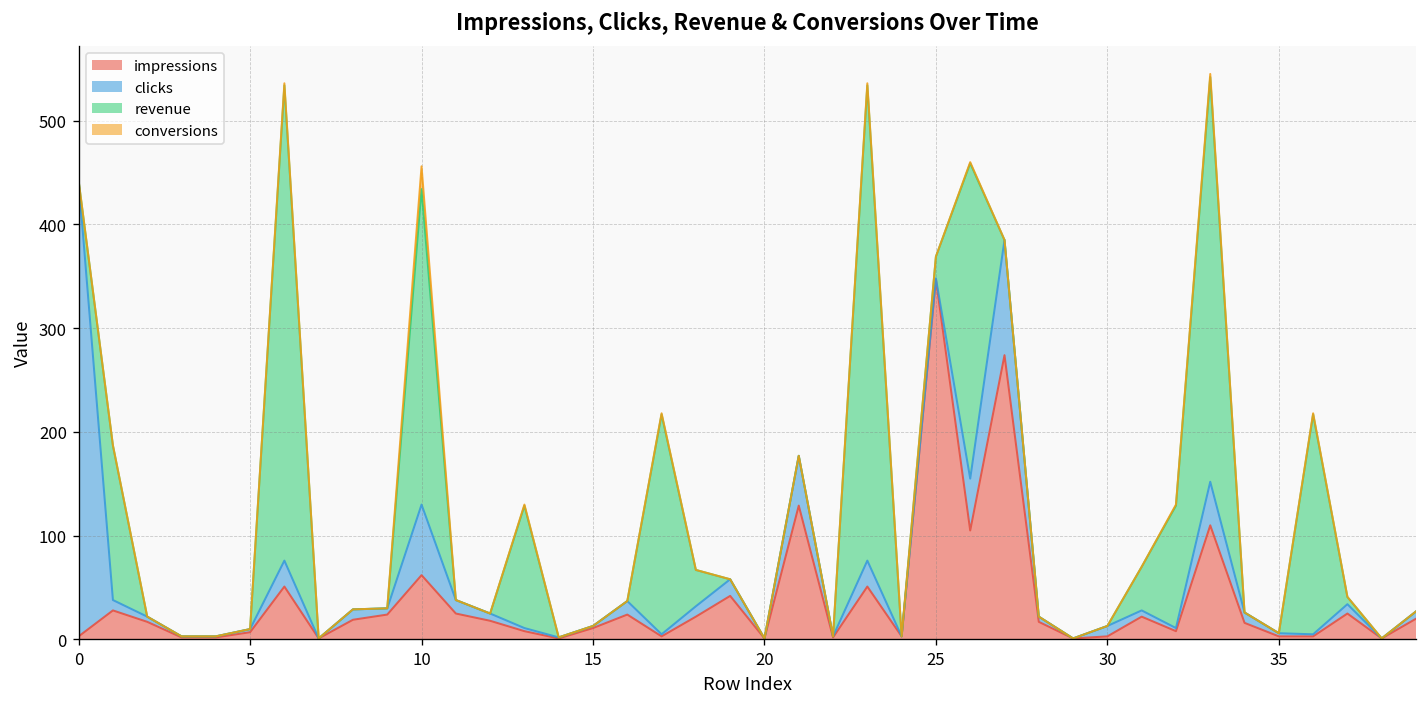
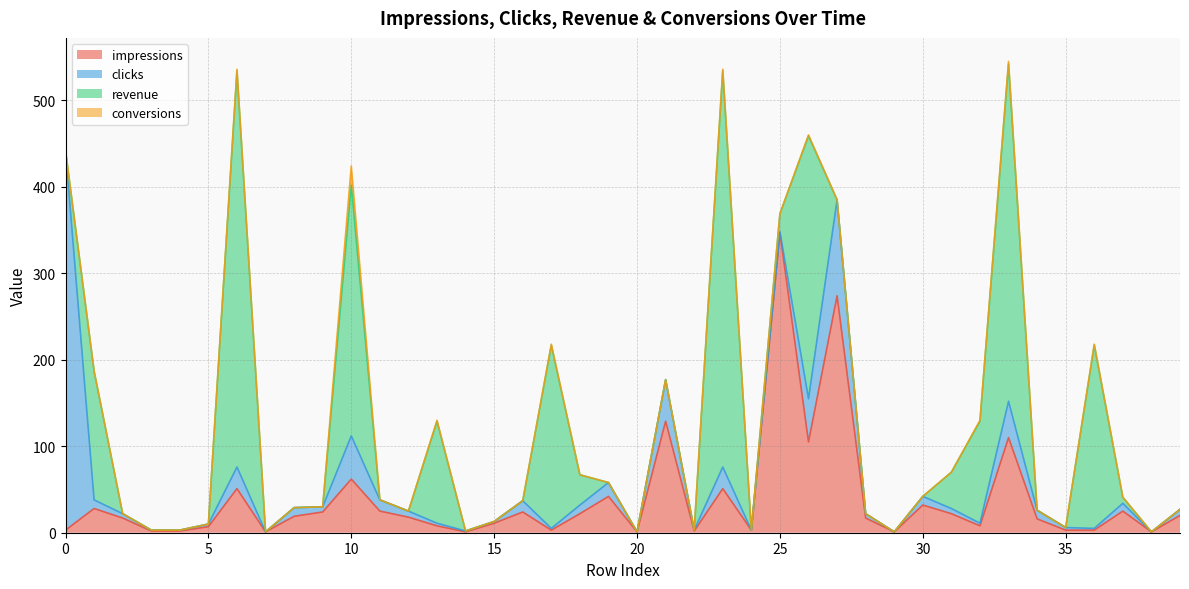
  {
    "impressions": {
      "0": 0,
      "5": 10,
      "10": 60,
-     "30": 0,
+     "30": 30,
      "35": 0
    },
    "clicks": {
-     "10": 70
+     "10": 50
    },
    "revenue": {
-     "10": 300
+     "10": 290
    },
    "conversions": {
      "10": 20
    }
  }
